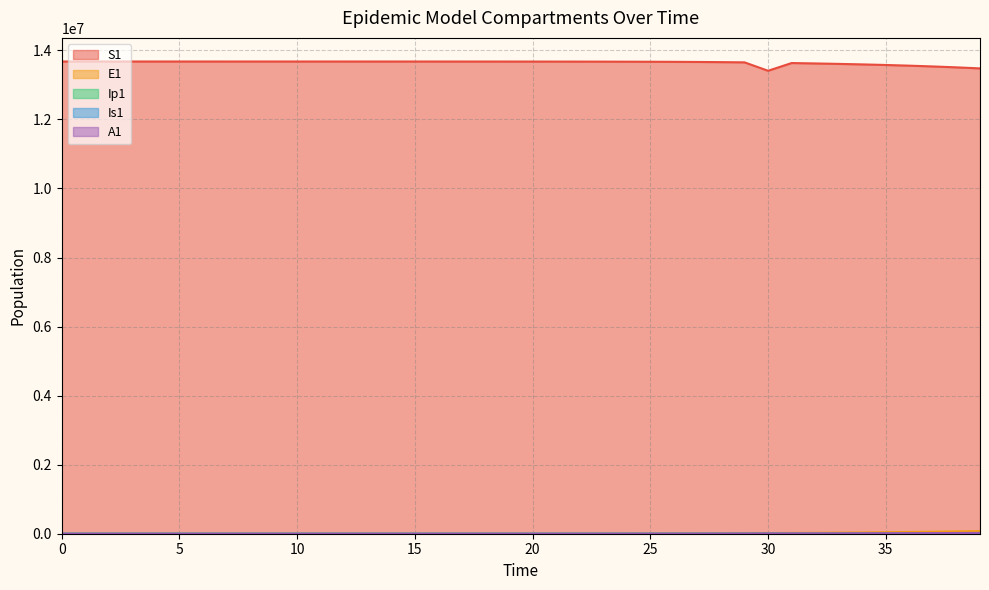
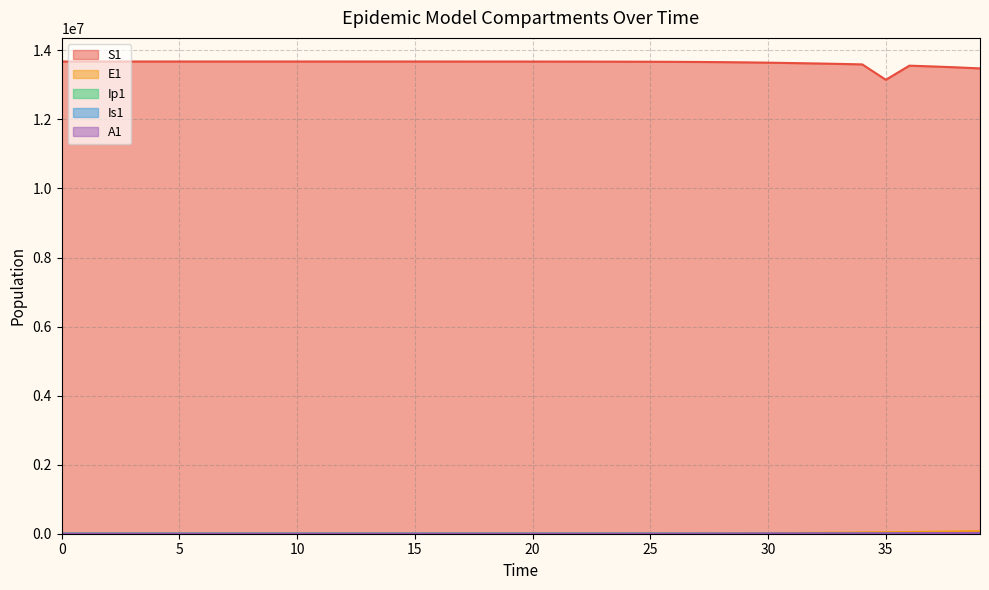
  {
    "S1": {
      "0": 13700000,
      "5": 13700000,
      "10": 13700000,
      "15": 13700000,
      "20": 13700000,
      "25": 13700000,
-     "30": 13400000,
-     "35": 13600000
+     "30": 13600000,
+     "35": 13100000
    }
  }
